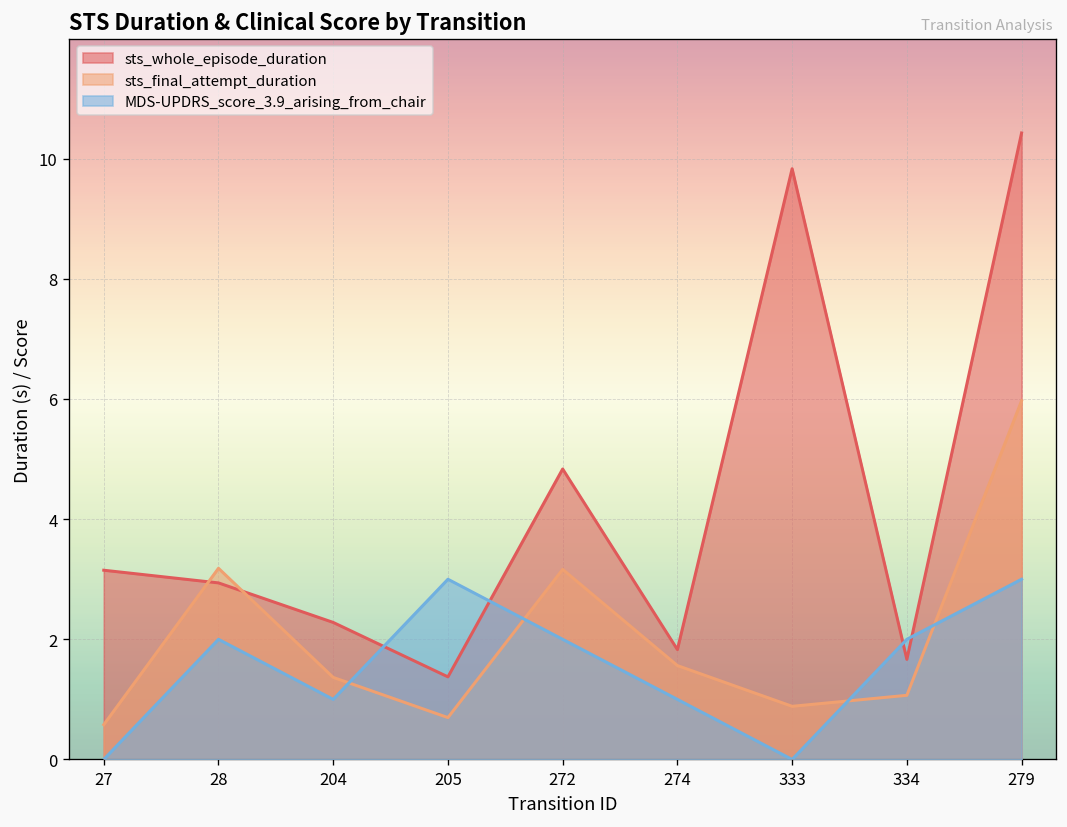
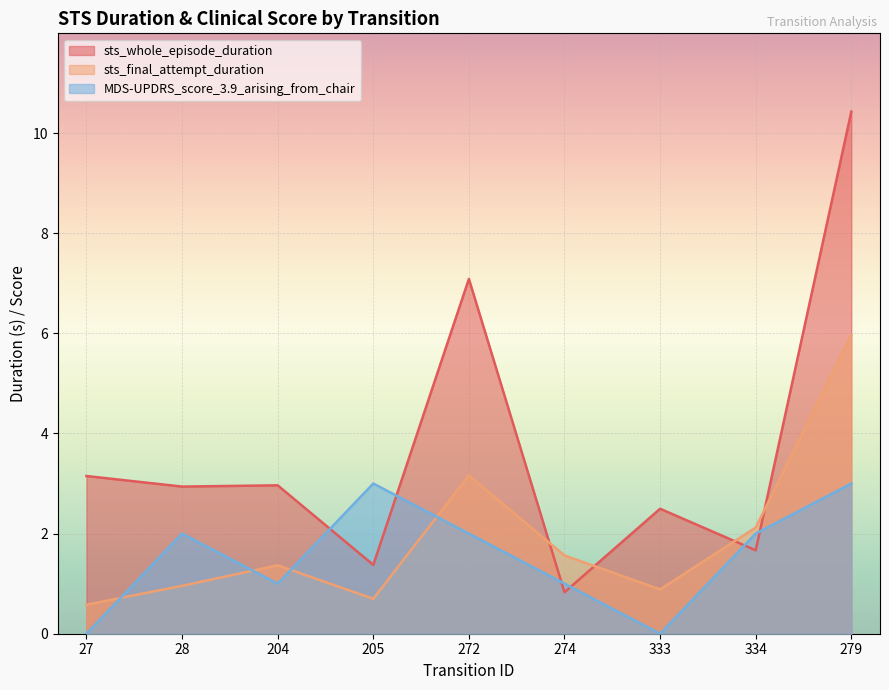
  {
    "sts_whole_episode_duration": {
      "27": 3.2,
      "28": 2.9,
-     "204": 2.3,
+     "204": 3.0,
      "205": 1.4,
-     "272": 4.8,
-     "274": 1.8,
-     "333": 9.8,
+     "272": 7.1,
+     "274": 0.8,
+     "333": 2.5,
      "334": 1.7,
      "279": 10.4
    },
    "sts_final_attempt_duration": {
      "27": 0.6,
-     "28": 3.2,
+     "28": 1.0,
      "204": 1.4,
      "205": 0.7,
      "272": 3.2,
      "274": 1.6,
      "333": 0.9,
-     "334": 1.1,
+     "334": 2.1,
      "279": 6.0
    },
    "MDS-UPDRS_score_3.9_arising_from_chair": {
      "27": 0.0,
      "28": 2.0,
      "204": 1.0,
      "205": 3.0,
      "272": 2.0,
      "274": 1.0,
      "333": 0.0,
      "334": 2.0,
      "279": 3.0
    }
  }
